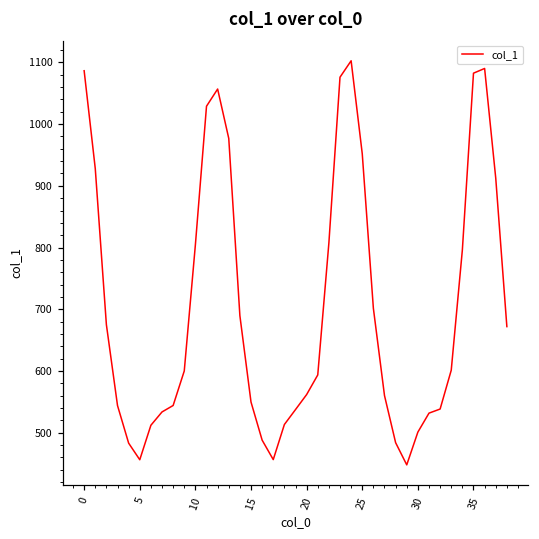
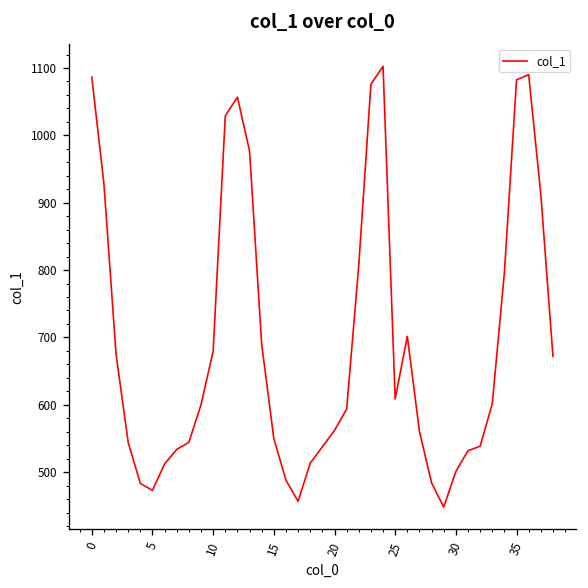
  {
    "0": 1090,
-   "5": 460,
-   "10": 800,
+   "5": 470,
+   "10": 680,
    "15": 550,
    "20": 560,
-   "25": 950,
+   "25": 610,
    "30": 500,
    "35": 1080
  }
